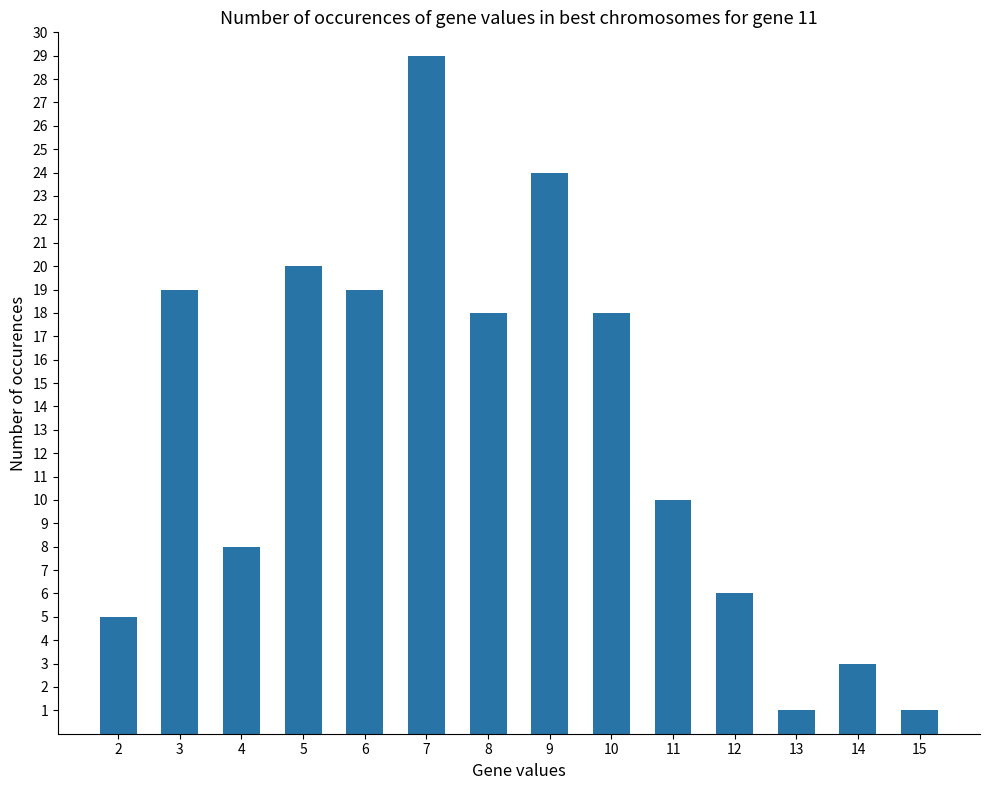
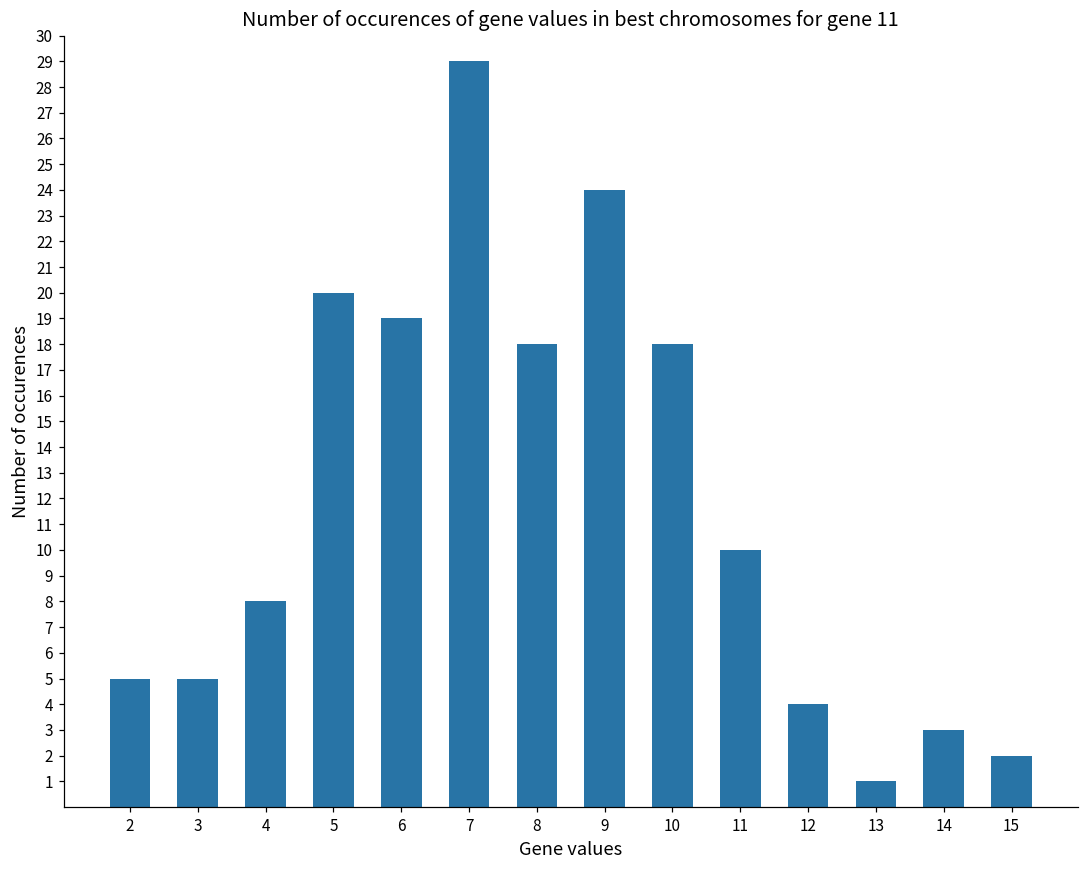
  {
    "2": 5,
-   "3": 19,
+   "3": 5,
    "4": 8,
    "5": 20,
    "6": 19,
    "7": 29,
    "8": 18,
    "9": 24,
    "10": 18,
    "11": 10,
-   "12": 6,
+   "12": 4,
    "13": 1,
    "14": 3,
-   "15": 1
+   "15": 2
  }
